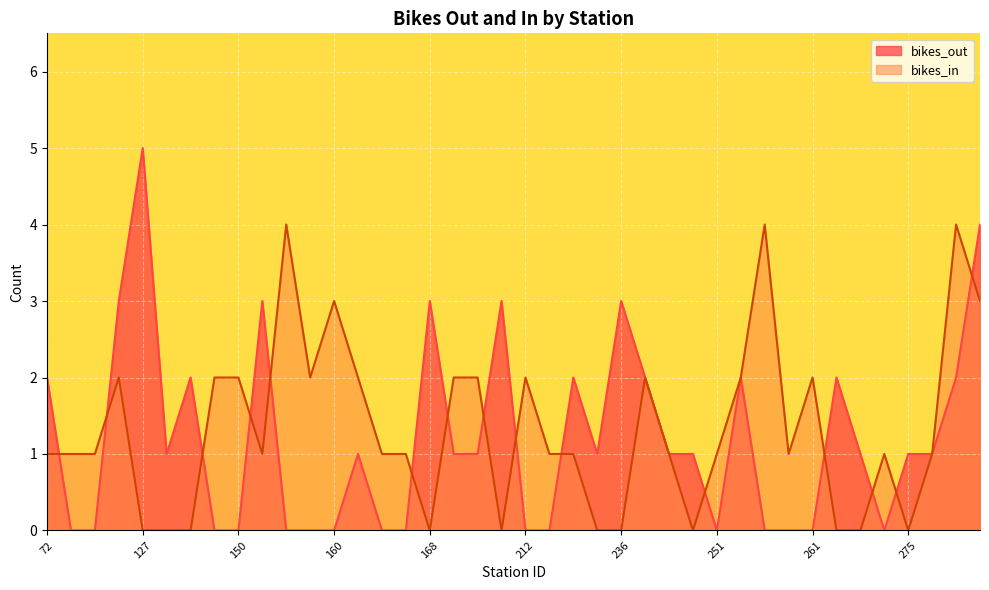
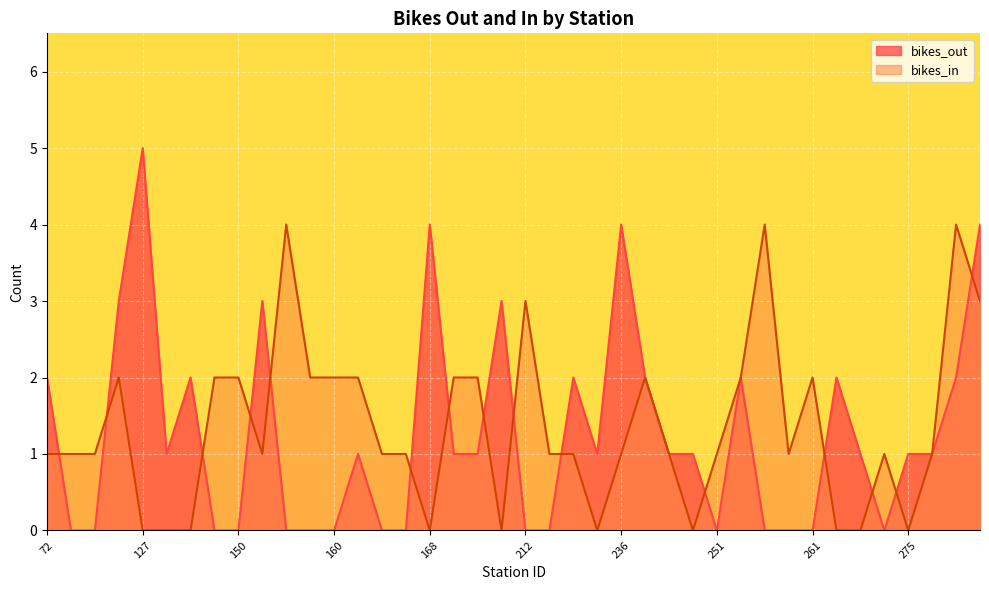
  {
    "bikes_out": {
      "72": 2,
      "127": 5,
      "150": 0,
      "160": 0,
-     "168": 3,
+     "168": 4,
      "212": 0,
-     "236": 3,
+     "236": 4,
      "251": 0,
      "261": 0,
      "275": 1
    },
    "bikes_in": {
      "72": 1,
      "127": 0,
      "150": 2,
-     "160": 3,
+     "160": 2,
      "168": 0,
-     "212": 2,
-     "236": 0,
+     "212": 3,
+     "236": 1,
      "251": 1,
      "261": 2,
      "275": 0
    }
  }
